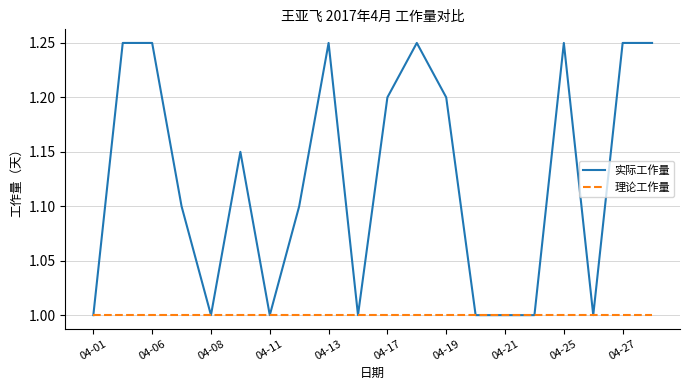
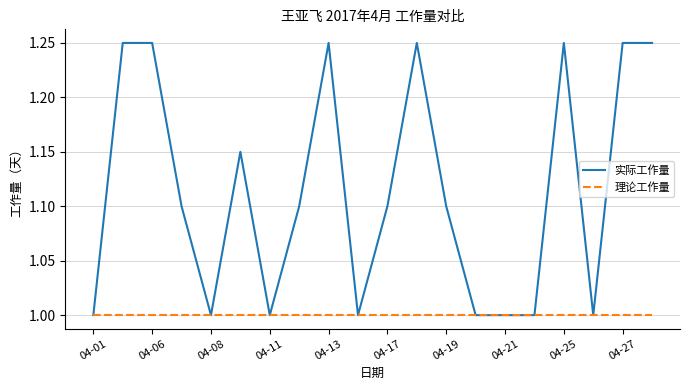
  {
    "实际工作量": {
      "04-06": 1.250,
      "04-13": 1.250,
-     "04-17": 1.2,
-     "04-19": 1.2,
+     "04-17": 1.1,
+     "04-19": 1.1,
      "04-25": 1.250,
      "04-27": 1.250
    },
    "理论工作量": {
      "04-06": 1.0,
      "04-13": 1.0,
      "04-17": 1.0,
      "04-19": 1.0,
      "04-25": 1.0,
      "04-27": 1.0
    }
  }
